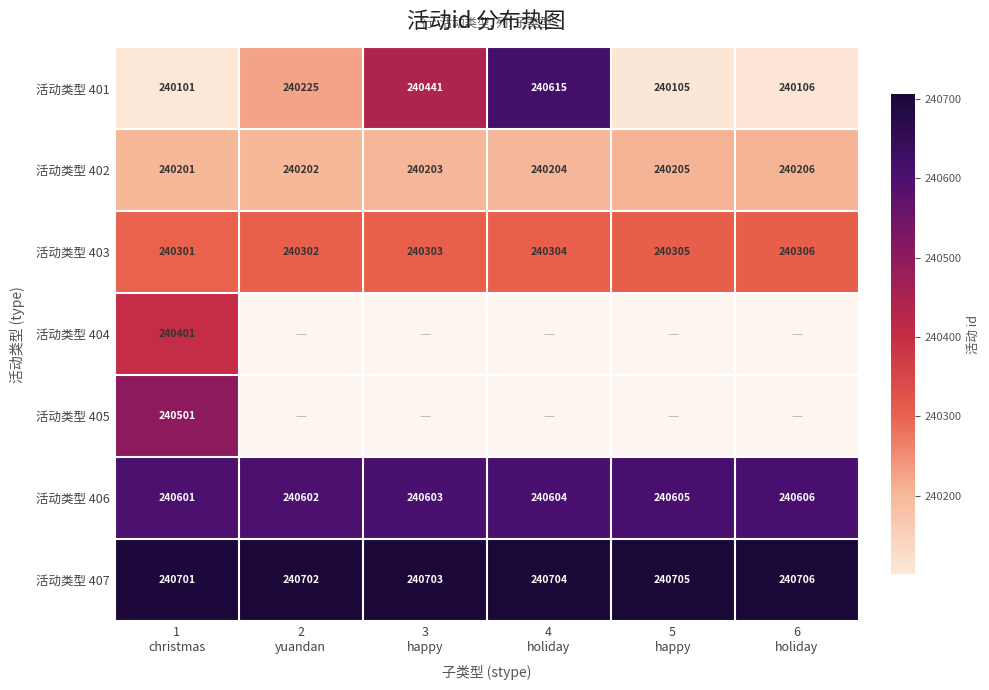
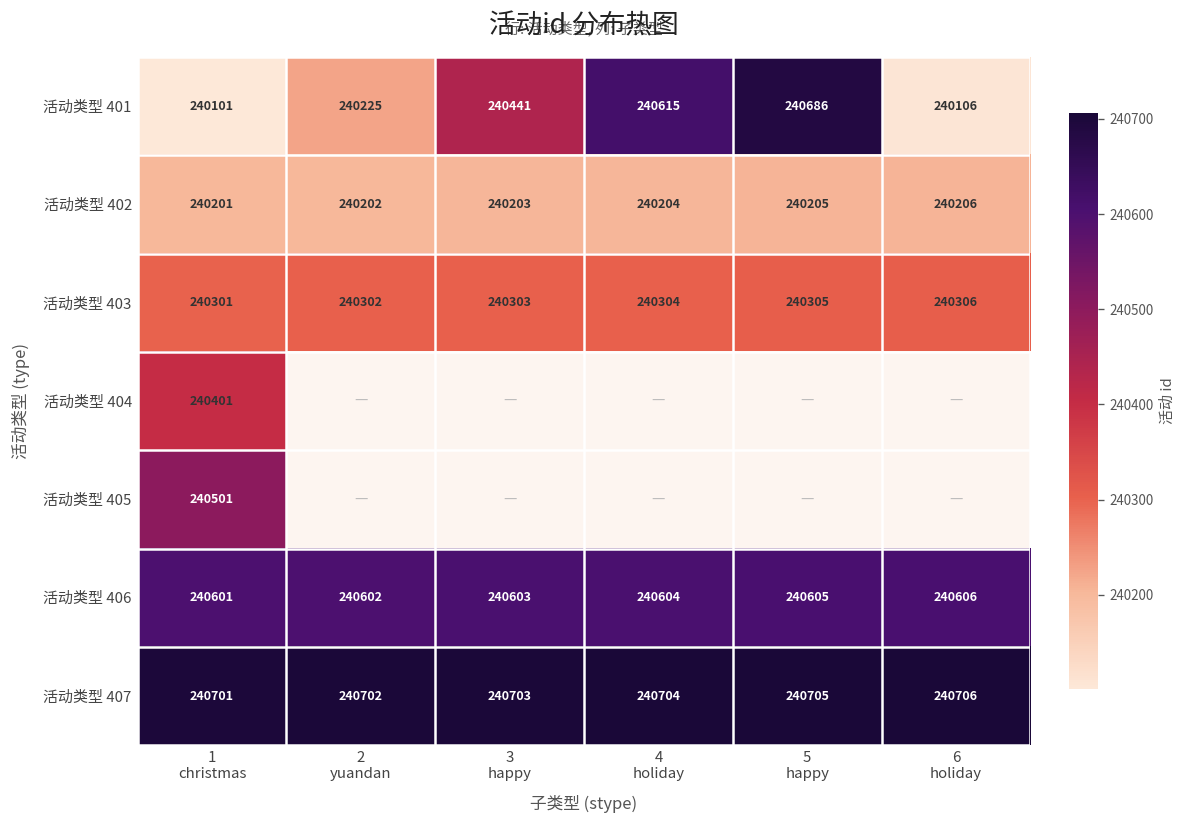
  {
    "活动类型 401": {
      "1 christmas": 240101,
      "2 yuandan": 240225,
      "3 happy": 240441,
      "4 holiday": 240615,
-     "5 happy": 240105,
+     "5 happy": 240686,
      "6 holiday": 240106
    },
    "活动类型 402": {
      "1 christmas": 240201,
      "2 yuandan": 240202,
      "3 happy": 240203,
      "4 holiday": 240204,
      "5 happy": 240205,
      "6 holiday": 240206
    },
    "活动类型 403": {
      "1 christmas": 240301,
      "2 yuandan": 240302,
      "3 happy": 240303,
      "4 holiday": 240304,
      "5 happy": 240305,
      "6 holiday": 240306
    },
    "活动类型 404": {
      "1 christmas": 240401
    },
    "活动类型 405": {
      "1 christmas": 240501
    },
    "活动类型 406": {
      "1 christmas": 240601,
      "2 yuandan": 240602,
      "3 happy": 240603,
      "4 holiday": 240604,
      "5 happy": 240605,
      "6 holiday": 240606
    },
    "活动类型 407": {
      "1 christmas": 240701,
      "2 yuandan": 240702,
      "3 happy": 240703,
      "4 holiday": 240704,
      "5 happy": 240705,
      "6 holiday": 240706
    }
  }
